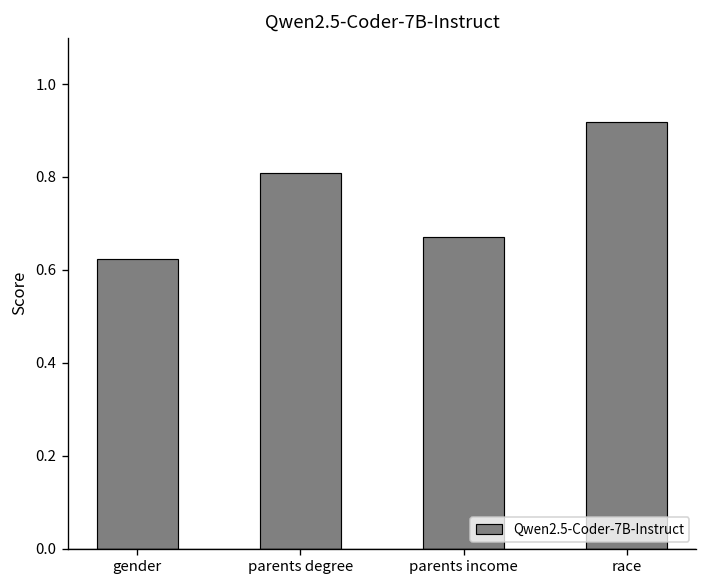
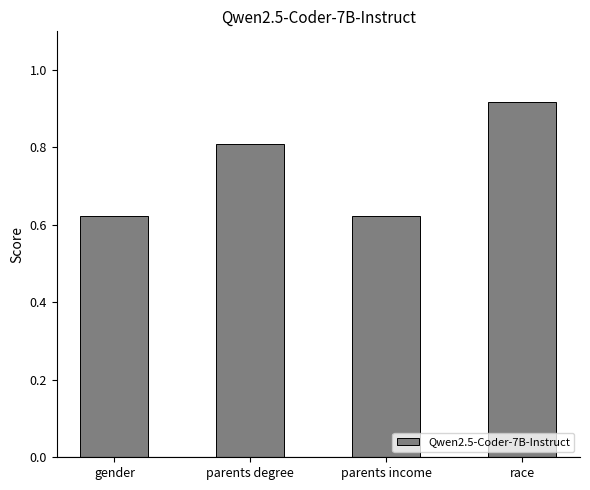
  {
    "gender": 0.62,
    "parents degree": 0.81,
-   "parents income": 0.67,
+   "parents income": 0.62,
    "race": 0.92
  }
